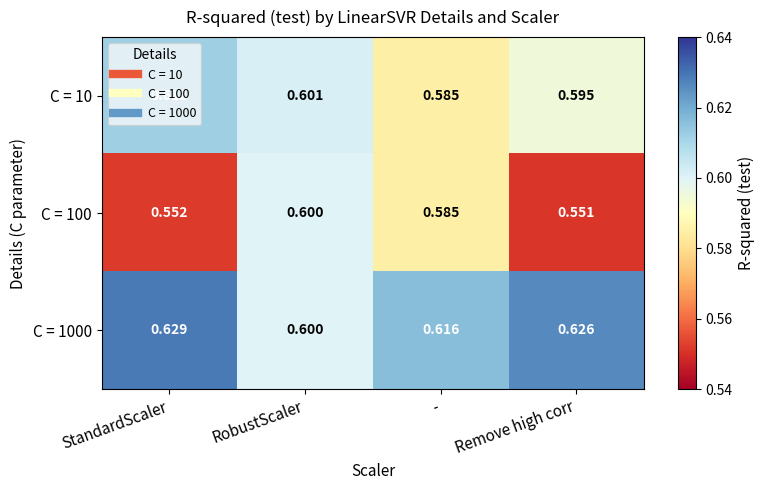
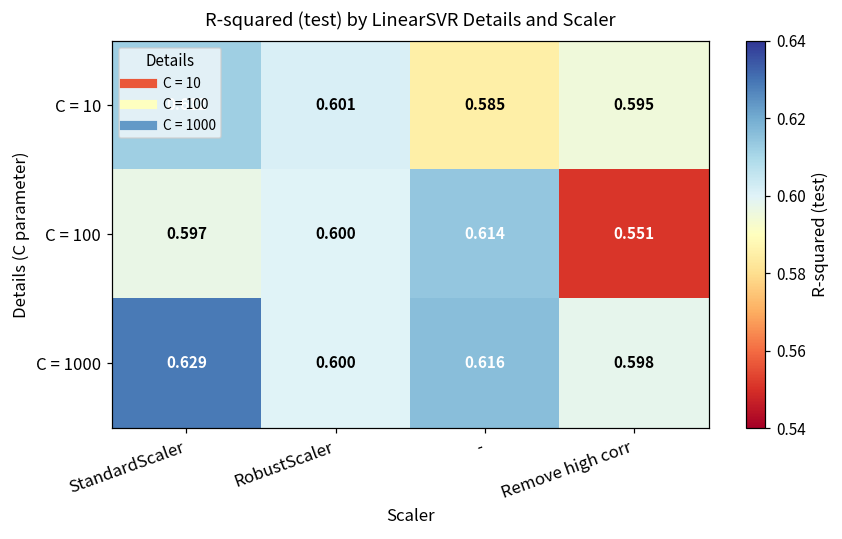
  {
    "C = 10": {
      "RobustScaler": 0.601,
      "-": 0.585,
      "Remove high corr": 0.595
    },
    "C = 100": {
-     "StandardScaler": 0.552,
+     "StandardScaler": 0.597,
      "RobustScaler": 0.600,
-     "-": 0.585,
+     "-": 0.614,
      "Remove high corr": 0.551
    },
    "C = 1000": {
      "StandardScaler": 0.629,
      "RobustScaler": 0.600,
      "-": 0.616,
-     "Remove high corr": 0.626
+     "Remove high corr": 0.598
    }
  }
